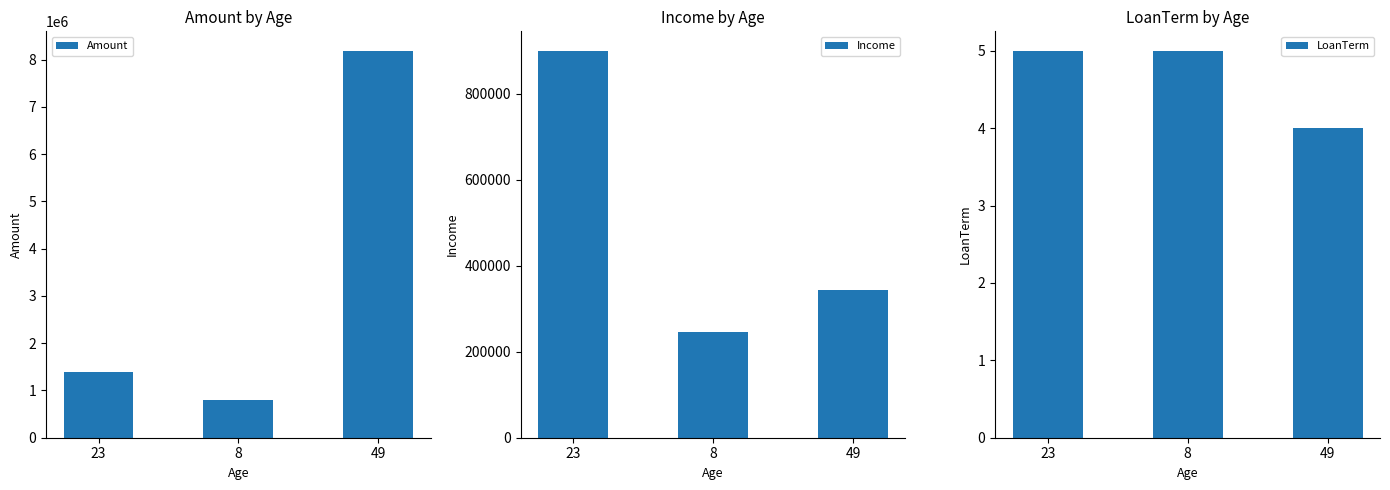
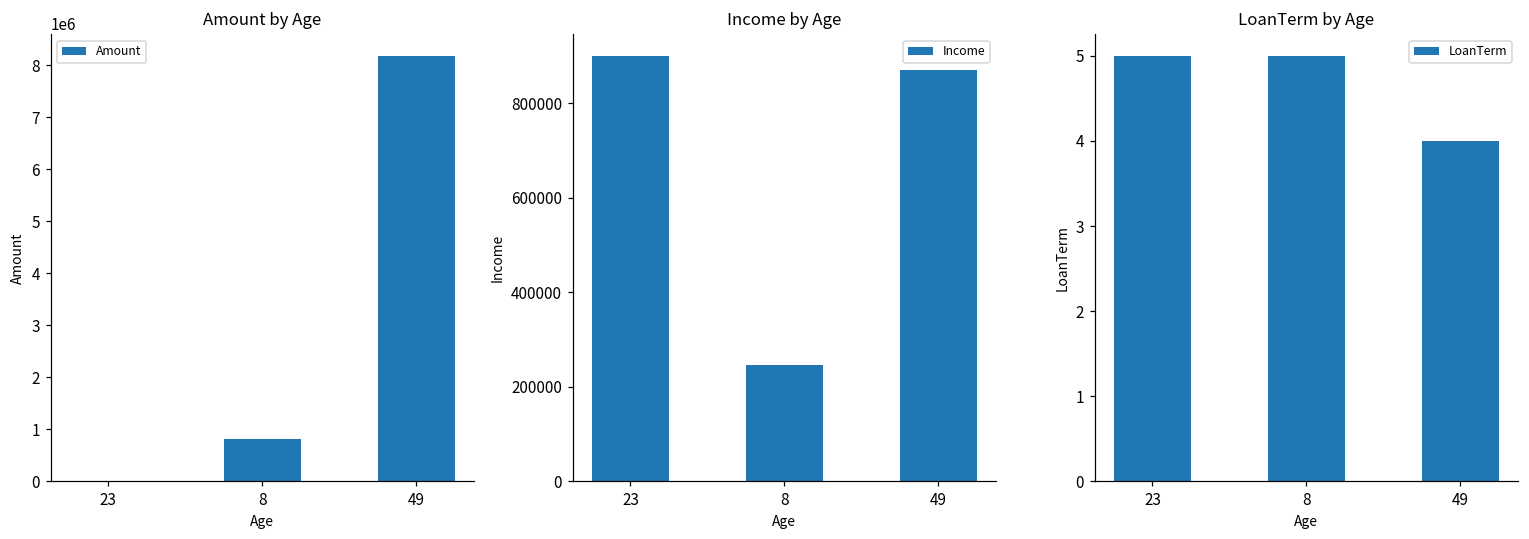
  {
    "Amount by Age": {
-     "23": 1400000,
+     "23": 0,
      "8": 800000,
      "49": 8200000
    },
    "Income by Age": {
      "23": 900000,
      "8": 250000,
-     "49": 340000
+     "49": 870000
    },
    "LoanTerm by Age": {
      "23": 5.0,
      "8": 5.0,
      "49": 4.0
    }
  }
